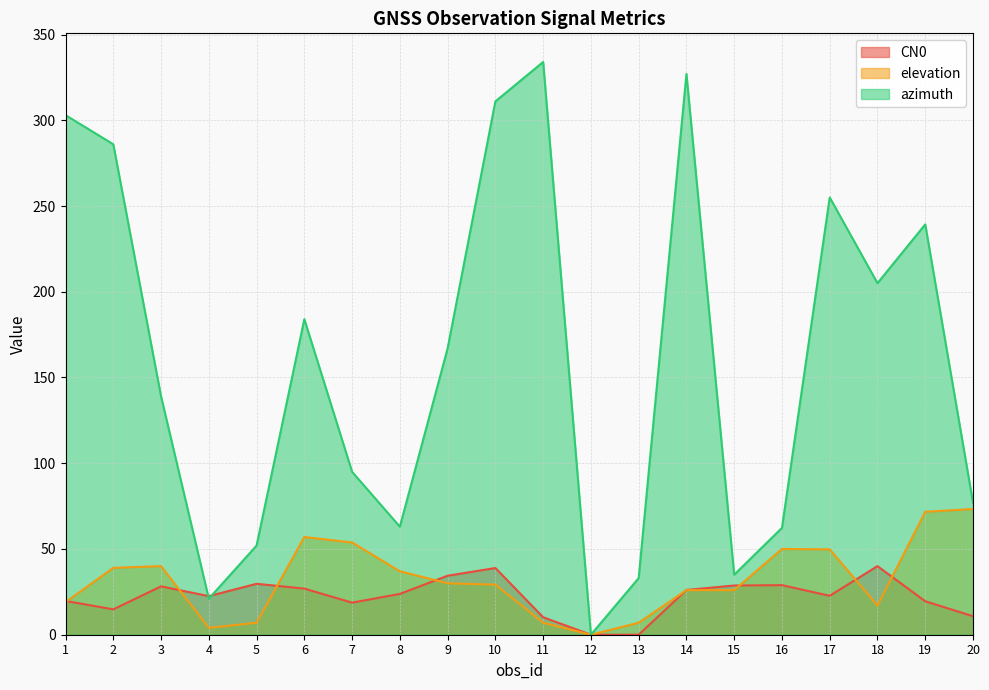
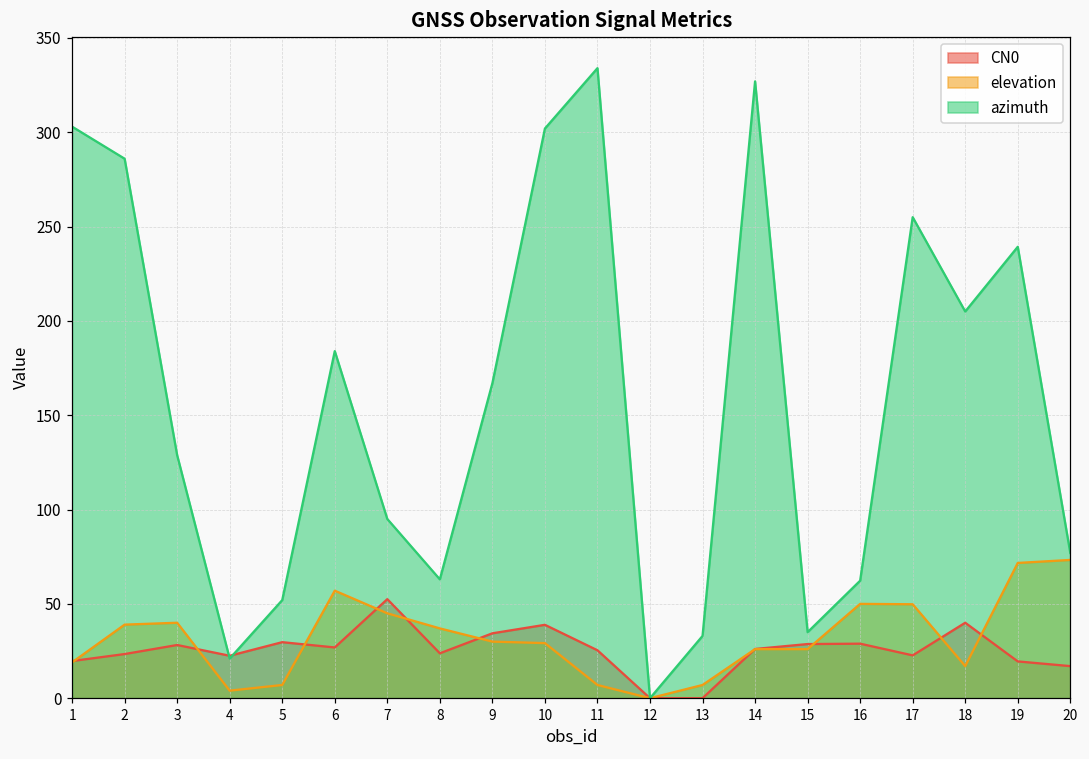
  {
    "CN0": {
-     "2": 15,
+     "2": 23,
      "3": 28,
      "4": 23,
      "5": 30,
      "6": 27,
-     "7": 19,
+     "7": 53,
      "8": 24,
      "9": 34,
      "10": 39,
-     "11": 10,
+     "11": 25,
      "13": 0,
      "15": 29,
      "16": 29,
      "17": 23,
      "18": 40,
      "19": 20,
-     "20": 11
+     "20": 17
    },
    "elevation": {
      "2": 39,
      "3": 40,
      "4": 4,
      "5": 7,
      "6": 57,
-     "7": 54,
+     "7": 45,
      "8": 37,
      "9": 30,
      "10": 29,
      "11": 7,
      "13": 7,
      "15": 26,
      "16": 50,
      "17": 50,
      "18": 17,
      "19": 72,
      "20": 73
    },
    "azimuth": {
      "1": 303,
      "2": 286,
-     "3": 139,
+     "3": 129,
      "4": 21,
      "5": 52,
      "6": 184,
      "7": 95,
      "8": 63,
      "9": 167,
-     "10": 311,
+     "10": 302,
      "11": 334,
      "13": 33,
      "14": 327,
      "15": 35,
      "16": 62,
      "17": 255,
      "18": 205,
      "19": 239,
      "20": 77
    }
  }
